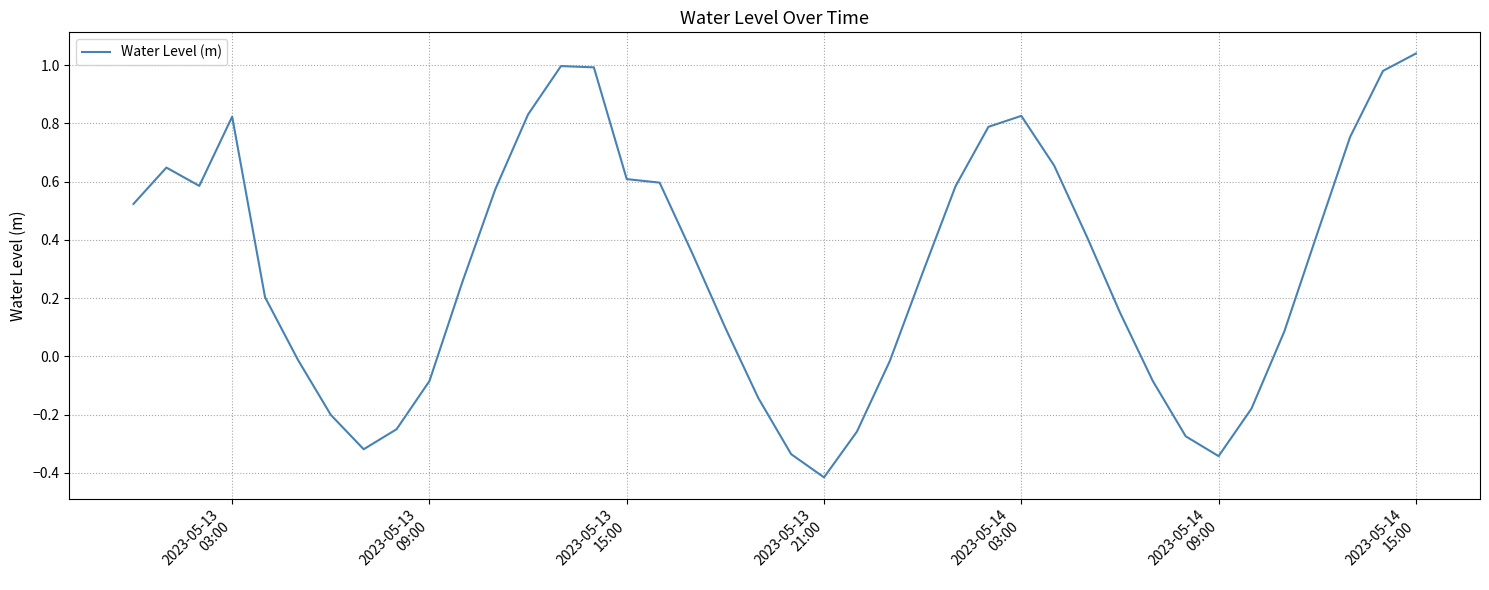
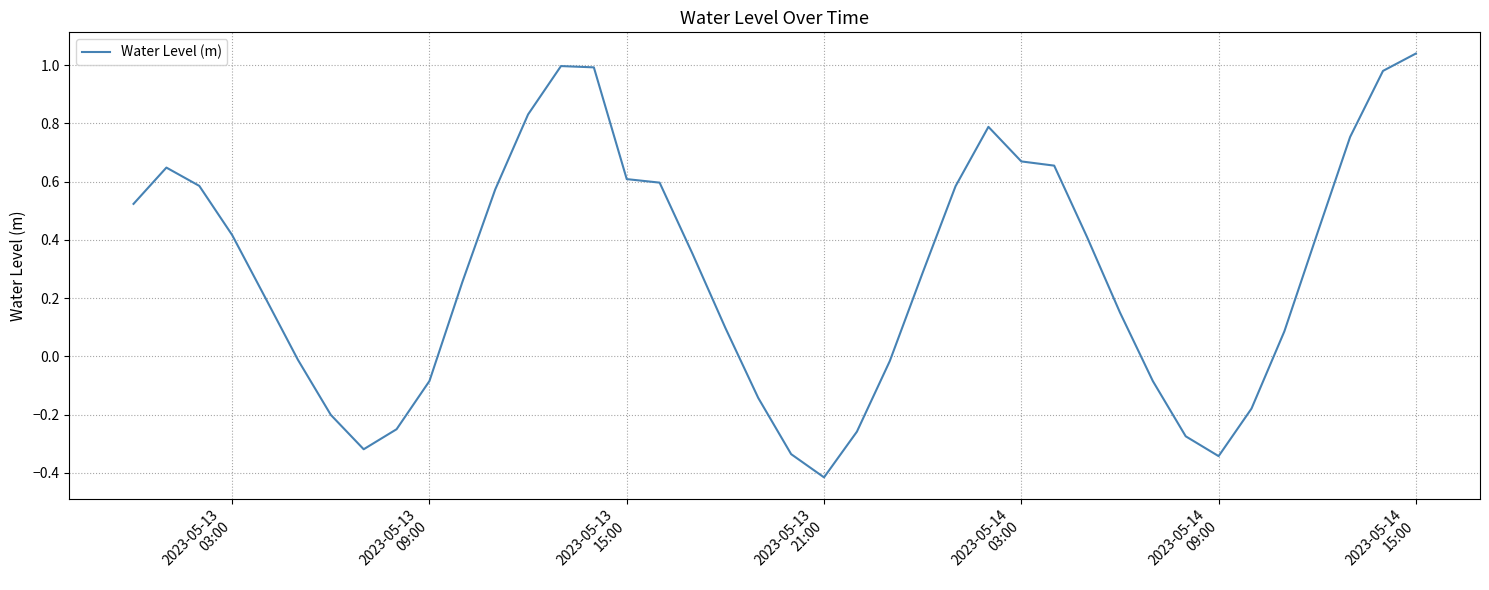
  {
-   "2023-05-13 03:00": 0.82,
+   "2023-05-13 03:00": 0.42,
    "2023-05-13 09:00": -0.08,
    "2023-05-13 15:00": 0.61,
    "2023-05-13 21:00": -0.42,
-   "2023-05-14 03:00": 0.83,
+   "2023-05-14 03:00": 0.67,
    "2023-05-14 09:00": -0.34,
    "2023-05-14 15:00": 1.04
  }
